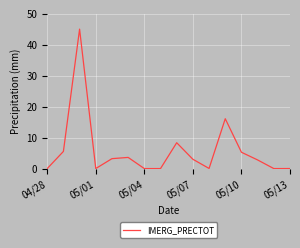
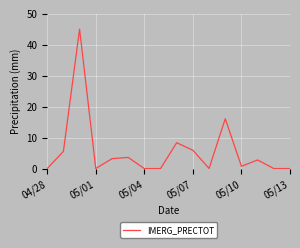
  {
    "04/28": 0,
    "05/01": 0,
    "05/04": 0,
-   "05/07": 3,
-   "05/10": 5,
+   "05/07": 6,
+   "05/10": 1,
    "05/13": 0
  }
